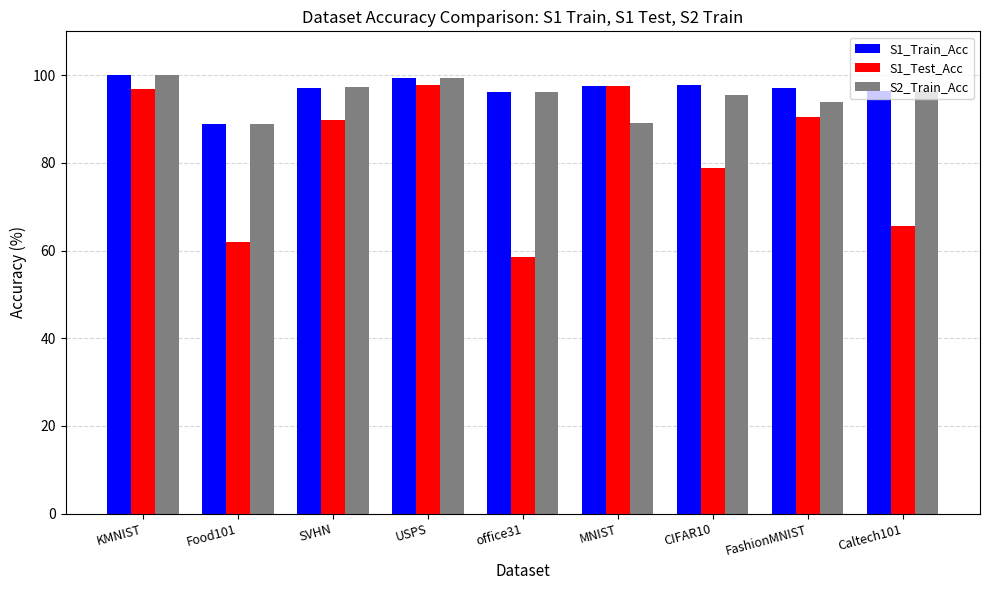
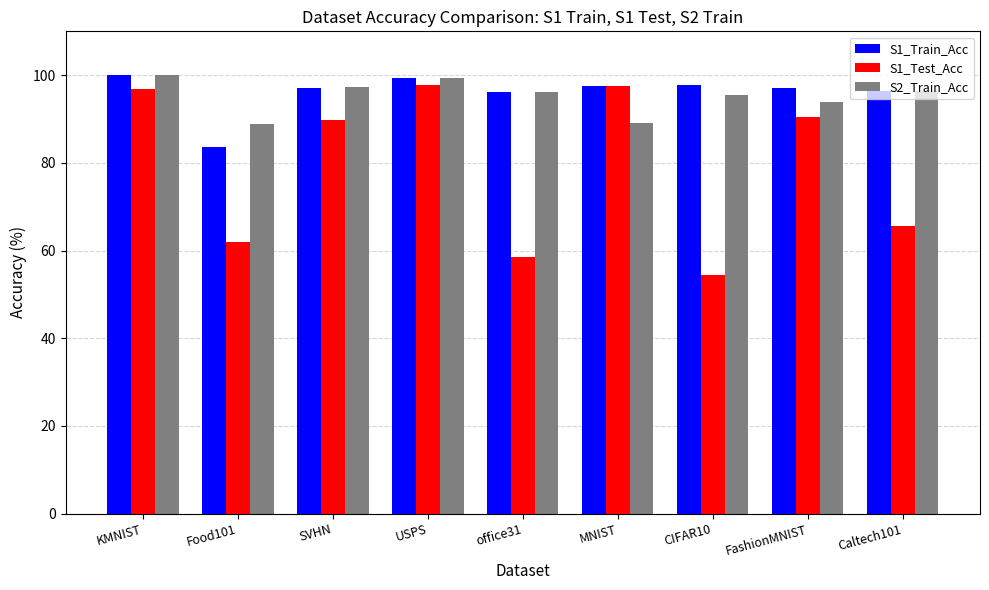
  {
    "S1_Train_Acc": {
      "KMNIST": 100,
-     "Food101": 89,
+     "Food101": 84,
      "SVHN": 97,
      "USPS": 99,
      "office31": 96,
      "MNIST": 97,
      "CIFAR10": 98,
      "FashionMNIST": 97
    },
    "S1_Test_Acc": {
      "KMNIST": 97,
      "Food101": 62,
      "SVHN": 90,
      "USPS": 98,
      "office31": 58,
      "MNIST": 98,
-     "CIFAR10": 79,
+     "CIFAR10": 55,
      "FashionMNIST": 91,
      "Caltech101": 66
    },
    "S2_Train_Acc": {
      "KMNIST": 100,
      "Food101": 89,
      "SVHN": 97,
      "USPS": 99,
      "office31": 96,
      "MNIST": 89,
      "CIFAR10": 96,
      "FashionMNIST": 94
    }
  }
